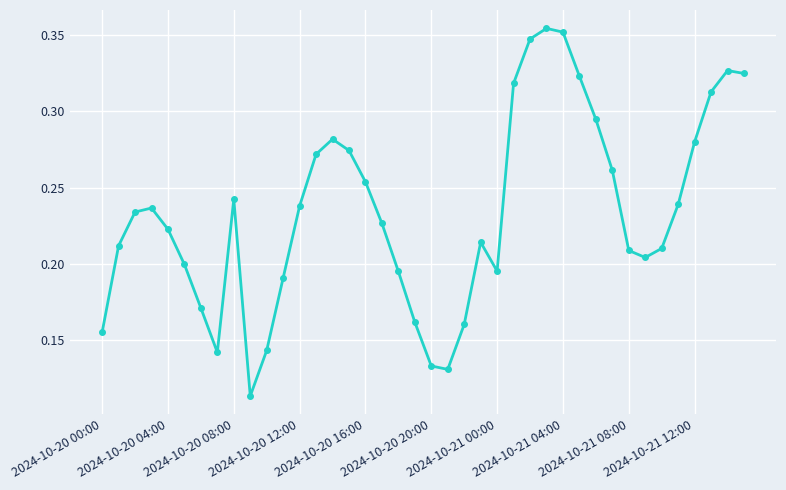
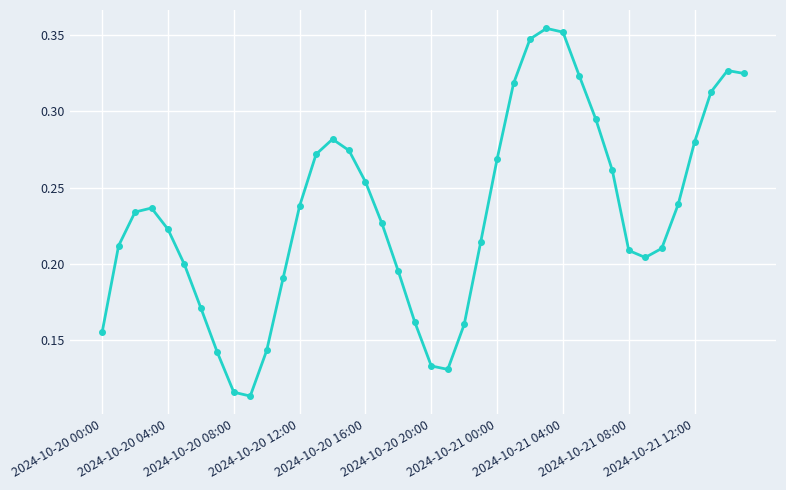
  {
    "2024-10-20 00:00": 0.155,
    "2024-10-20 04:00": 0.223,
-   "2024-10-20 08:00": 0.242,
+   "2024-10-20 08:00": 0.116,
    "2024-10-20 12:00": 0.238,
    "2024-10-20 16:00": 0.254,
    "2024-10-20 20:00": 0.133,
-   "2024-10-21 00:00": 0.195,
+   "2024-10-21 00:00": 0.269,
    "2024-10-21 04:00": 0.352,
    "2024-10-21 08:00": 0.209,
    "2024-10-21 12:00": 0.280
  }
